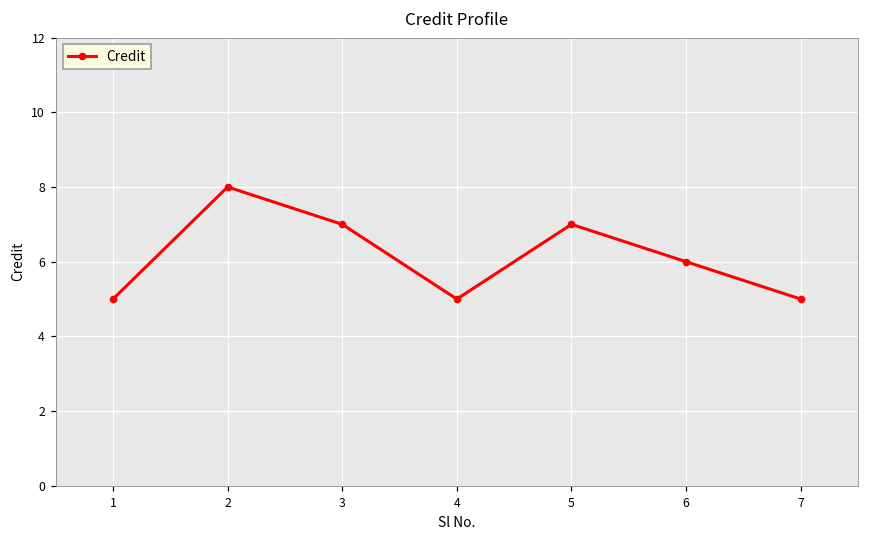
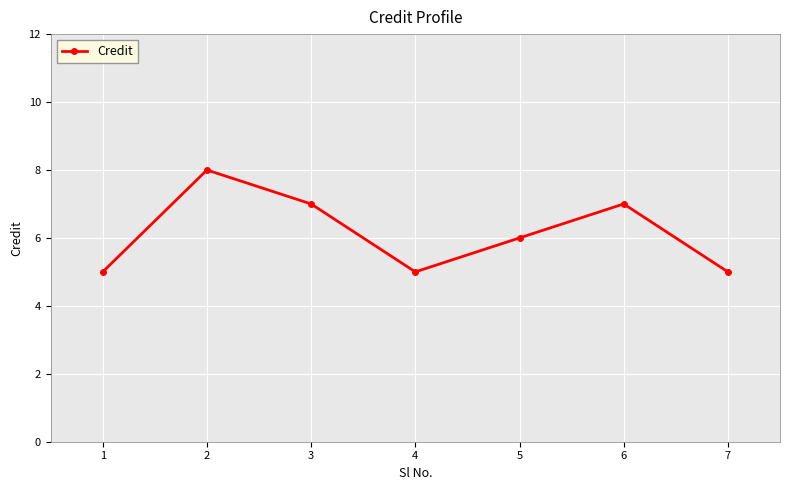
  {
    "1": 5,
    "2": 8,
    "3": 7,
    "4": 5,
-   "5": 7,
-   "6": 6,
+   "5": 6,
+   "6": 7,
    "7": 5
  }
